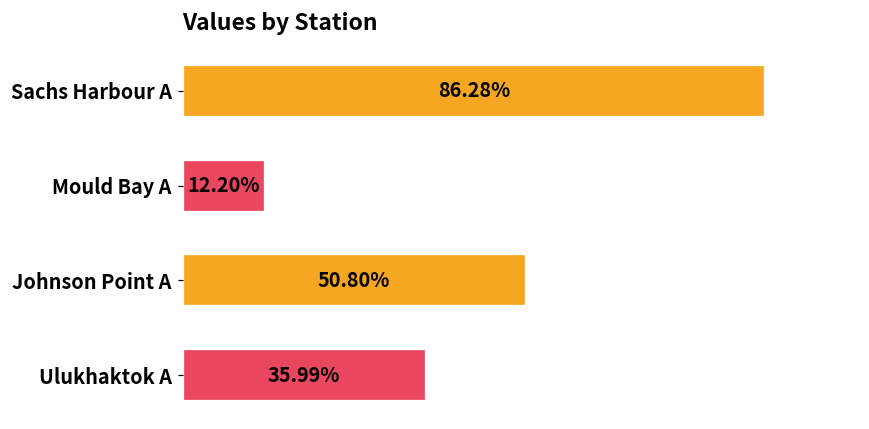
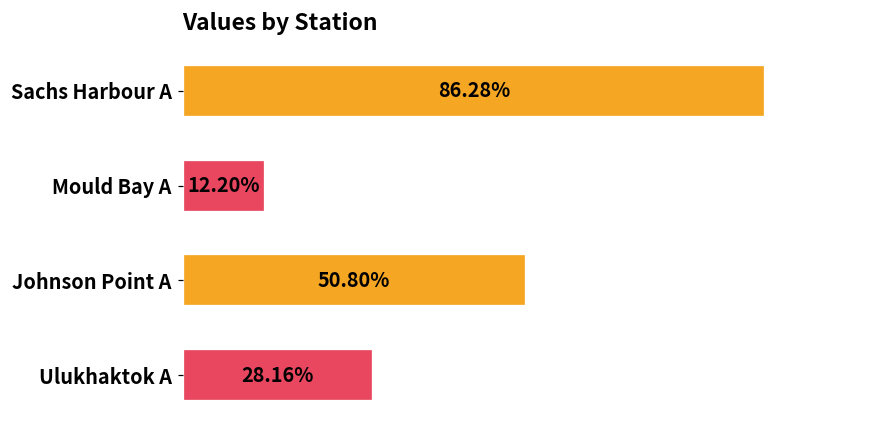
  {
    "Sachs Harbour A": "86.28%",
    "Mould Bay A": "12.20%",
    "Johnson Point A": "50.80%",
-   "Ulukhaktok A": "35.99%"
+   "Ulukhaktok A": "28.16%"
  }
